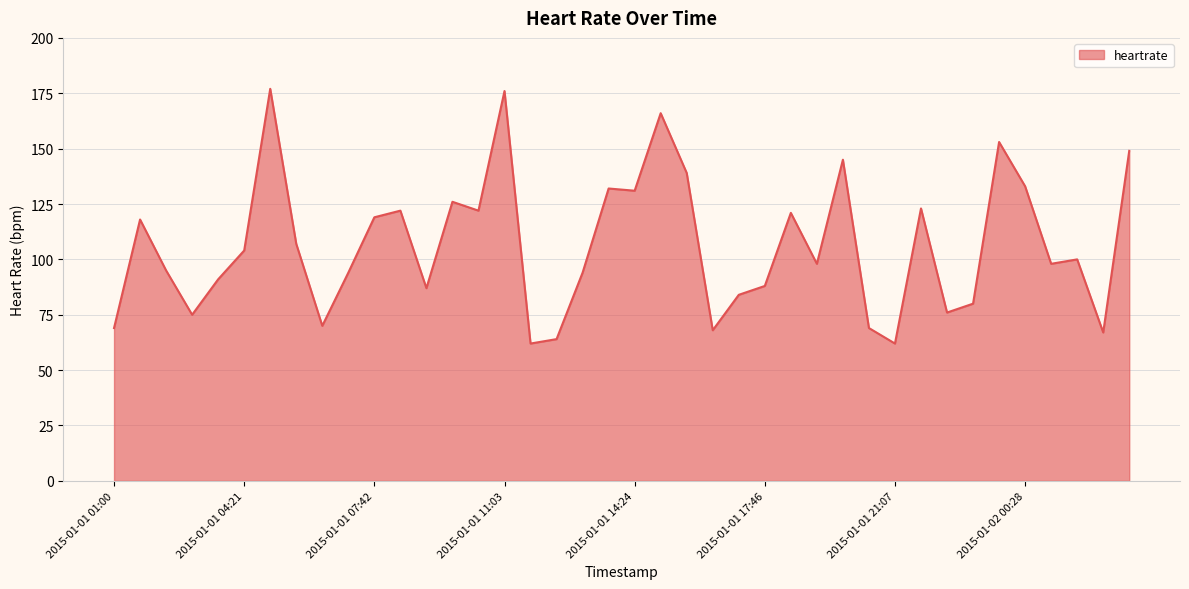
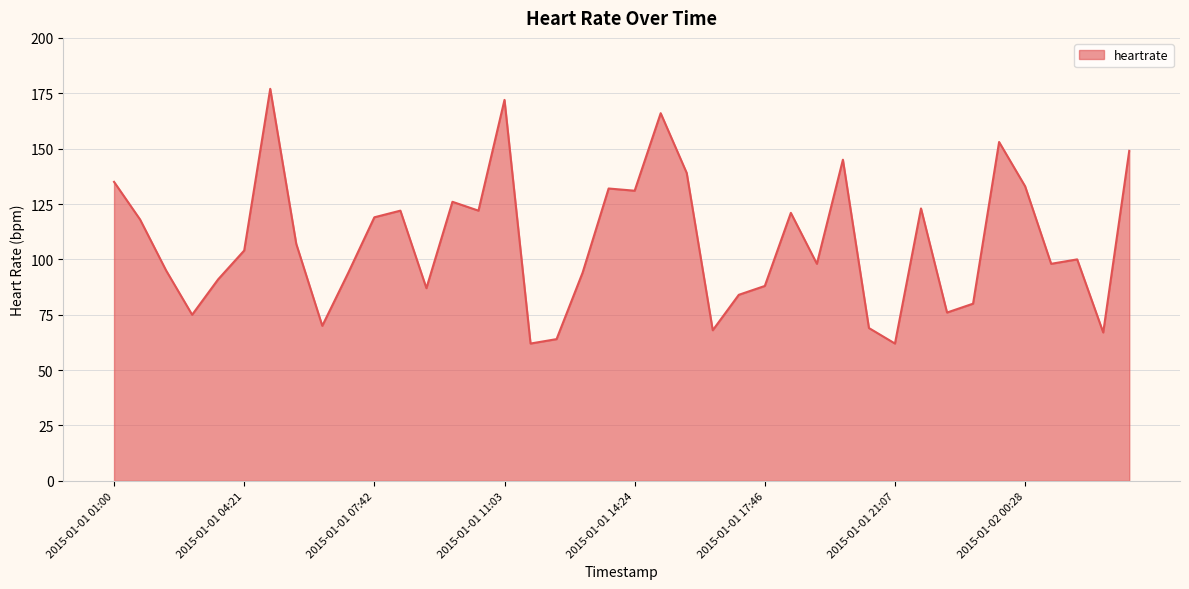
  {
-   "2015-01-01 01:00": 69,
+   "2015-01-01 01:00": 135,
    "2015-01-01 04:21": 104,
    "2015-01-01 07:42": 119,
-   "2015-01-01 11:03": 176,
+   "2015-01-01 11:03": 172,
    "2015-01-01 14:24": 131,
    "2015-01-01 17:46": 88,
    "2015-01-01 21:07": 62,
    "2015-01-02 00:28": 133
  }
